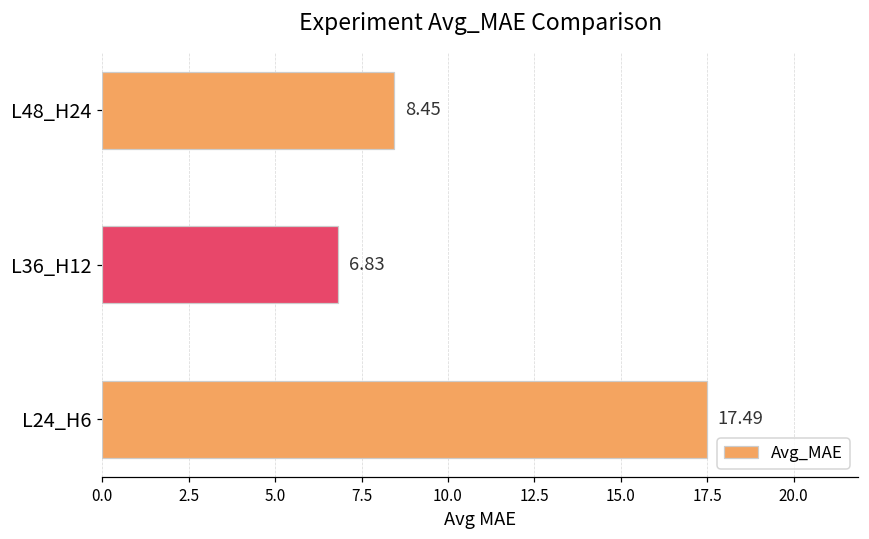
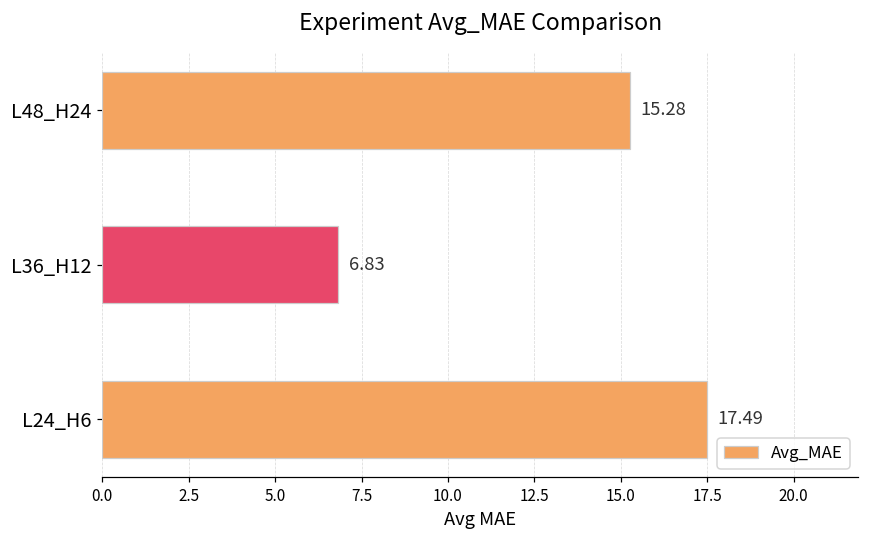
  {
-   "L48_H24": 8.45,
+   "L48_H24": 15.28,
    "L36_H12": 6.83,
    "L24_H6": 17.49
  }
